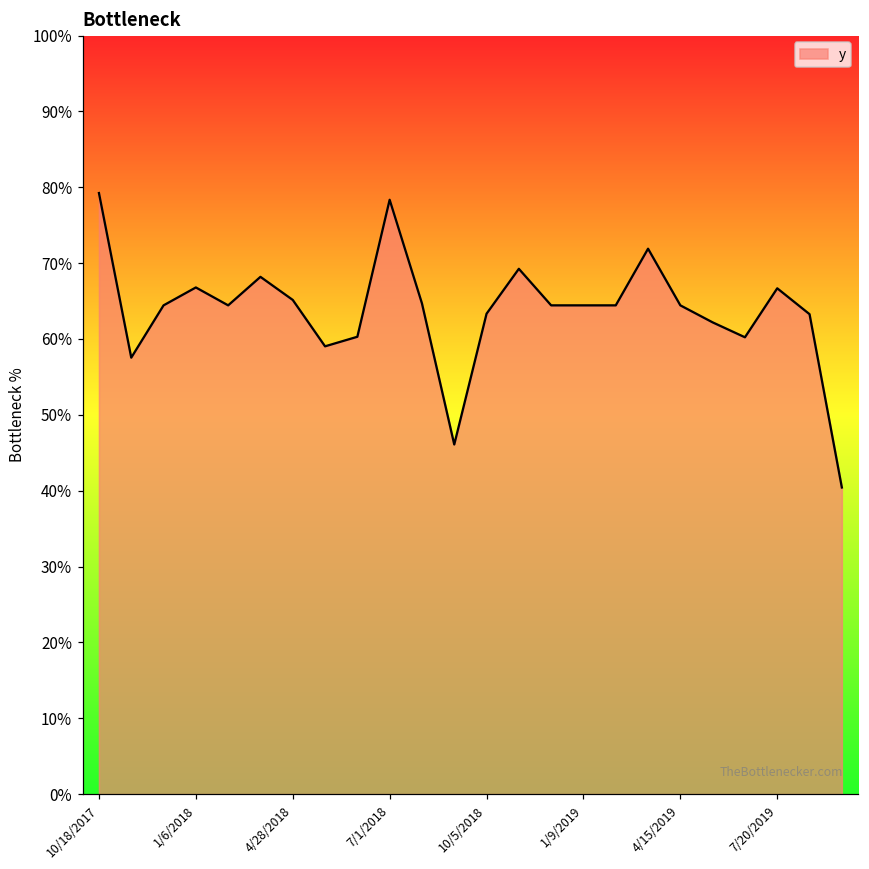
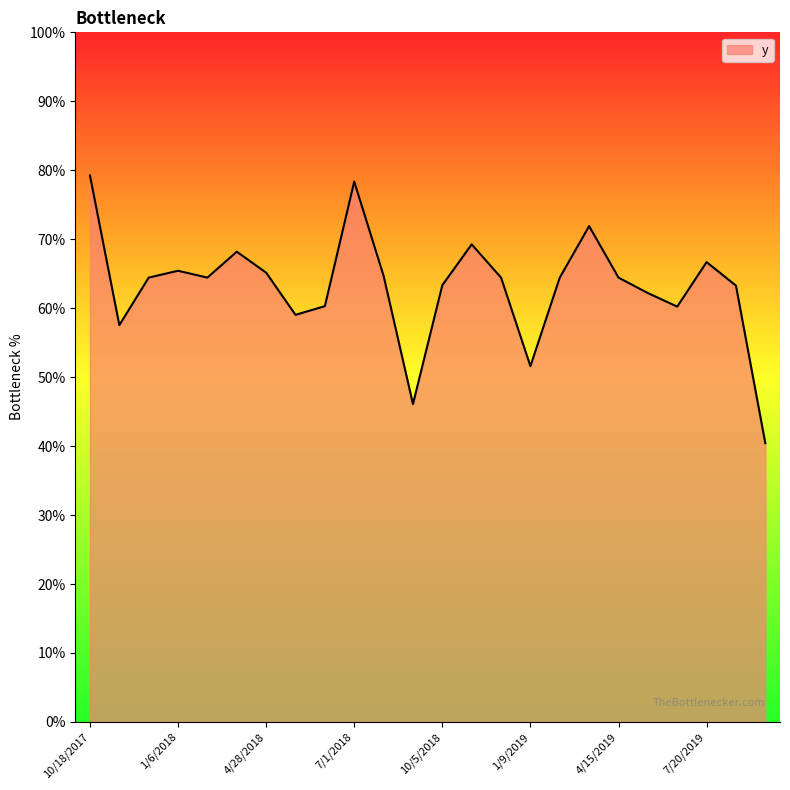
  {
    "10/18/2017": "79%",
-   "1/6/2018": "67%",
+   "1/6/2018": "65%",
    "4/28/2018": "65%",
    "7/1/2018": "78%",
    "10/5/2018": "63%",
-   "1/9/2019": "64%",
+   "1/9/2019": "52%",
    "4/15/2019": "64%",
    "7/20/2019": "67%"
  }
